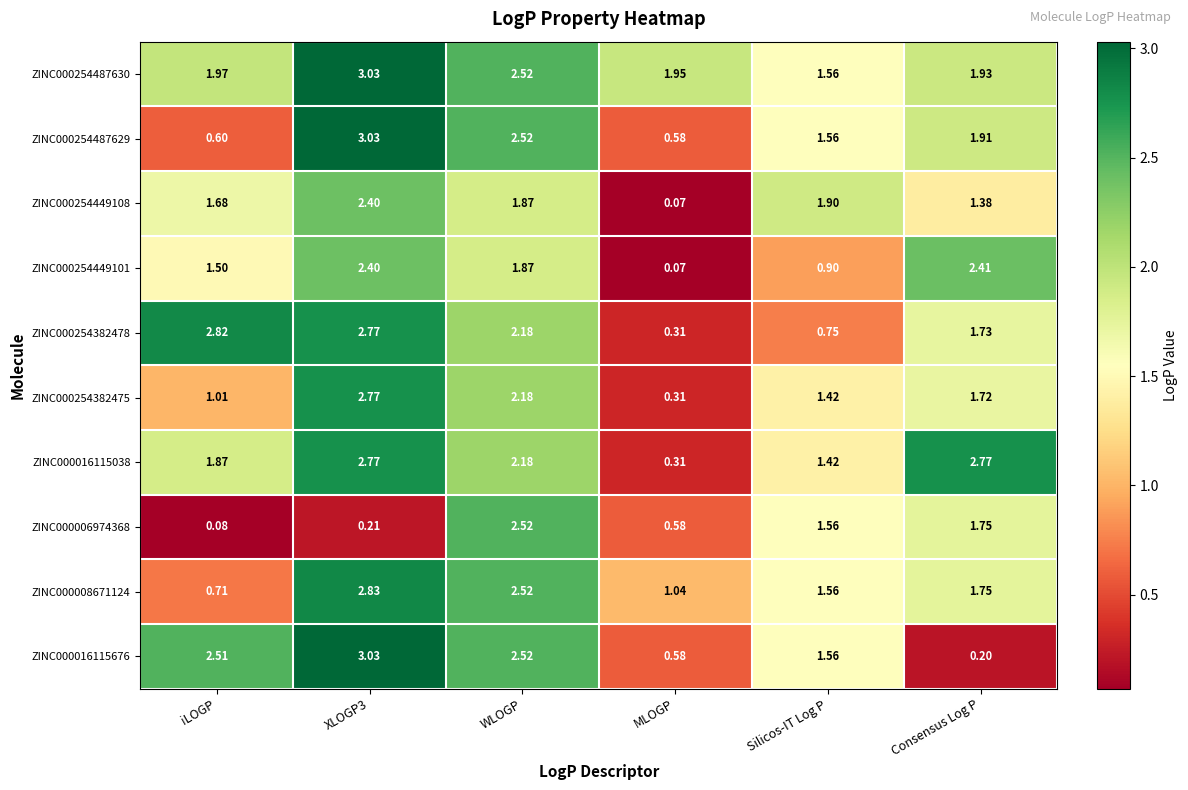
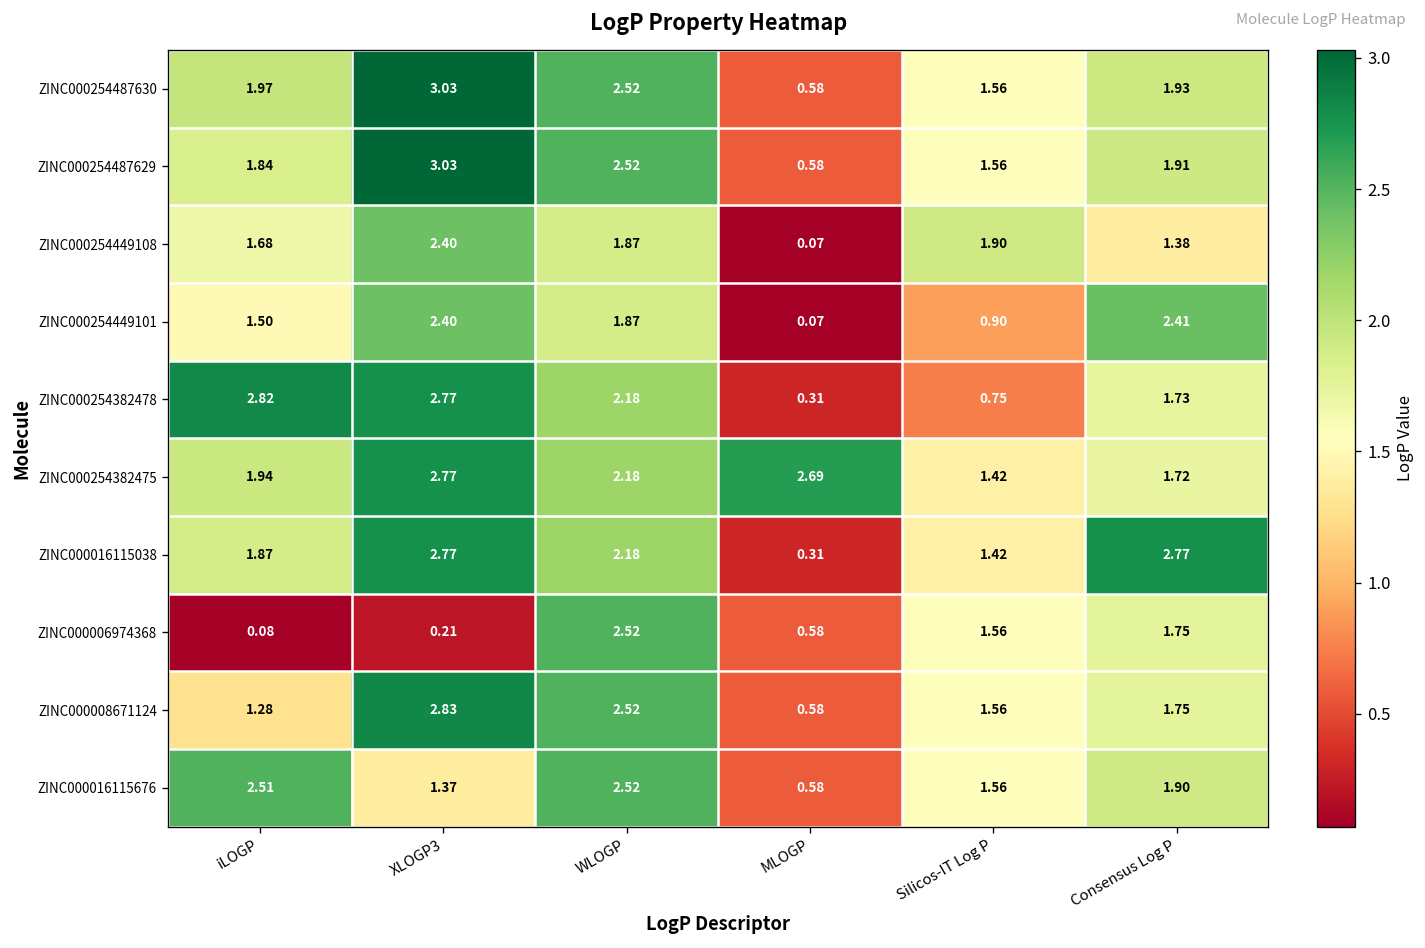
  {
    "ZINC000254487630": {
      "iLOGP": 1.97,
      "XLOGP3": 3.03,
      "WLOGP": 2.52,
-     "MLOGP": 1.95,
+     "MLOGP": 0.58,
      "Silicos-IT Log P": 1.56,
      "Consensus Log P": 1.93
    },
    "ZINC000254487629": {
-     "iLOGP": 0.60,
+     "iLOGP": 1.84,
      "XLOGP3": 3.03,
      "WLOGP": 2.52,
      "MLOGP": 0.58,
      "Silicos-IT Log P": 1.56,
      "Consensus Log P": 1.91
    },
    "ZINC000254449108": {
      "iLOGP": 1.68,
      "XLOGP3": 2.40,
      "WLOGP": 1.87,
      "MLOGP": 0.07,
      "Silicos-IT Log P": 1.90,
      "Consensus Log P": 1.38
    },
    "ZINC000254449101": {
      "iLOGP": 1.50,
      "XLOGP3": 2.40,
      "WLOGP": 1.87,
      "MLOGP": 0.07,
      "Silicos-IT Log P": 0.90,
      "Consensus Log P": 2.41
    },
    "ZINC000254382478": {
      "iLOGP": 2.82,
      "XLOGP3": 2.77,
      "WLOGP": 2.18,
      "MLOGP": 0.31,
      "Silicos-IT Log P": 0.75,
      "Consensus Log P": 1.73
    },
    "ZINC000254382475": {
-     "iLOGP": 1.01,
+     "iLOGP": 1.94,
      "XLOGP3": 2.77,
      "WLOGP": 2.18,
-     "MLOGP": 0.31,
+     "MLOGP": 2.69,
      "Silicos-IT Log P": 1.42,
      "Consensus Log P": 1.72
    },
    "ZINC000016115038": {
      "iLOGP": 1.87,
      "XLOGP3": 2.77,
      "WLOGP": 2.18,
      "MLOGP": 0.31,
      "Silicos-IT Log P": 1.42,
      "Consensus Log P": 2.77
    },
    "ZINC000006974368": {
      "iLOGP": 0.08,
      "XLOGP3": 0.21,
      "WLOGP": 2.52,
      "MLOGP": 0.58,
      "Silicos-IT Log P": 1.56,
      "Consensus Log P": 1.75
    },
    "ZINC000008671124": {
-     "iLOGP": 0.71,
+     "iLOGP": 1.28,
      "XLOGP3": 2.83,
      "WLOGP": 2.52,
-     "MLOGP": 1.04,
+     "MLOGP": 0.58,
      "Silicos-IT Log P": 1.56,
      "Consensus Log P": 1.75
    },
    "ZINC000016115676": {
      "iLOGP": 2.51,
-     "XLOGP3": 3.03,
+     "XLOGP3": 1.37,
      "WLOGP": 2.52,
      "MLOGP": 0.58,
      "Silicos-IT Log P": 1.56,
-     "Consensus Log P": 0.20
+     "Consensus Log P": 1.90
    }
  }
